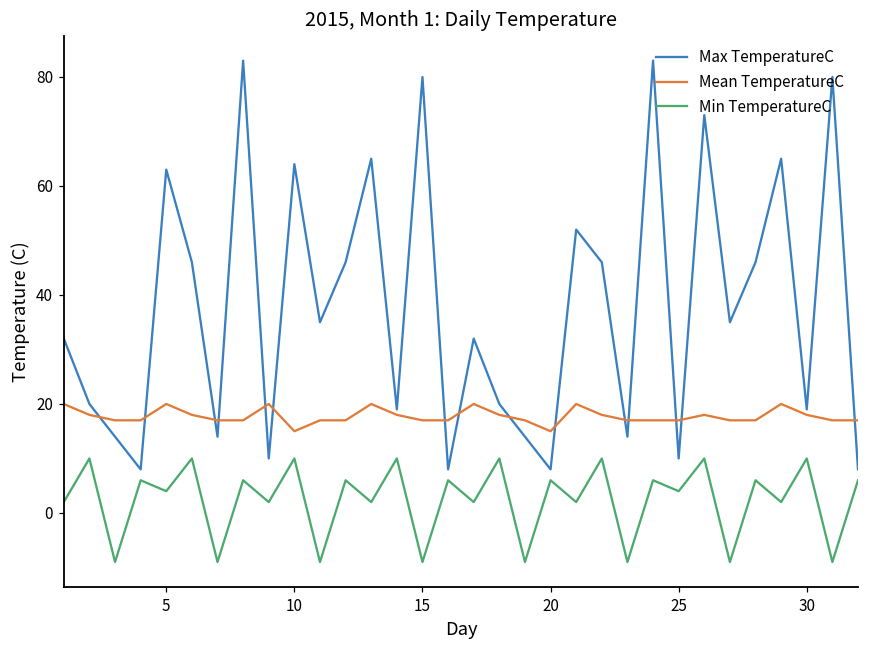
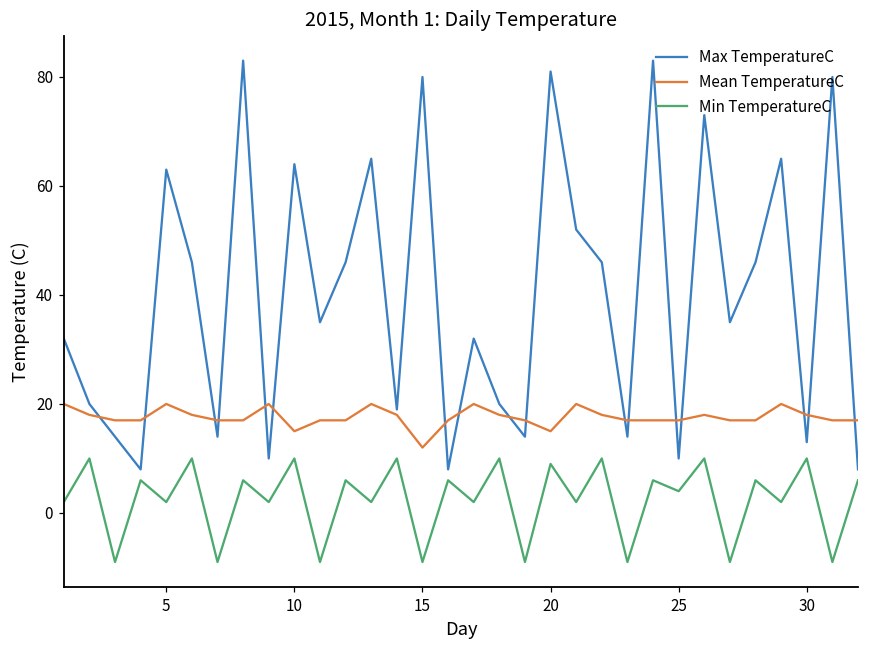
  {
    "Max TemperatureC": {
      "5": 63,
      "10": 64,
      "15": 80,
-     "20": 8,
+     "20": 81,
      "25": 10,
-     "30": 19
+     "30": 13
    },
    "Mean TemperatureC": {
      "5": 20,
      "10": 15,
-     "15": 17,
+     "15": 12,
      "20": 15,
      "25": 17,
      "30": 18
    },
    "Min TemperatureC": {
-     "5": 4,
+     "5": 2,
      "10": 10,
      "15": -9,
-     "20": 6,
+     "20": 9,
      "25": 4,
      "30": 10
    }
  }
